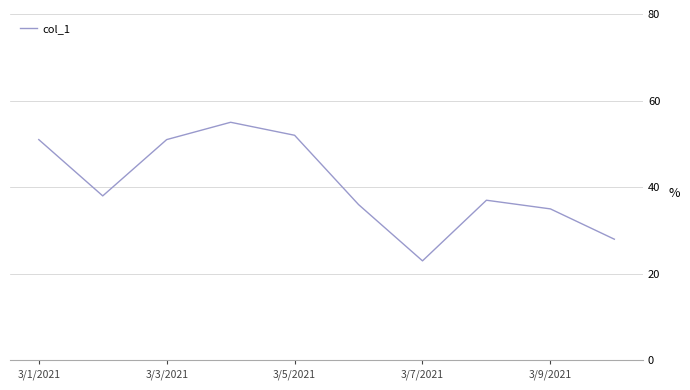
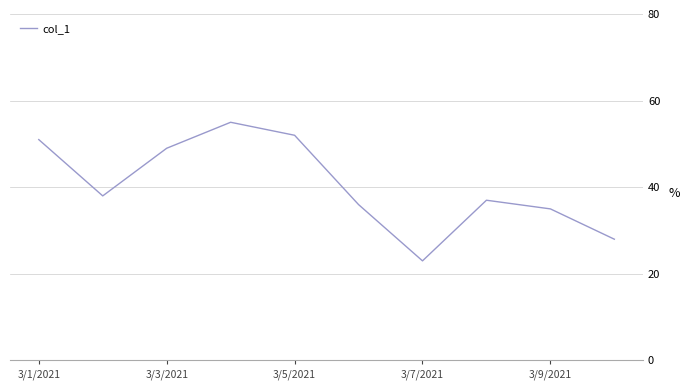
  {
    "3/1/2021": 51,
-   "3/3/2021": 51,
+   "3/3/2021": 49,
    "3/5/2021": 52,
    "3/7/2021": 23,
    "3/9/2021": 35
  }
